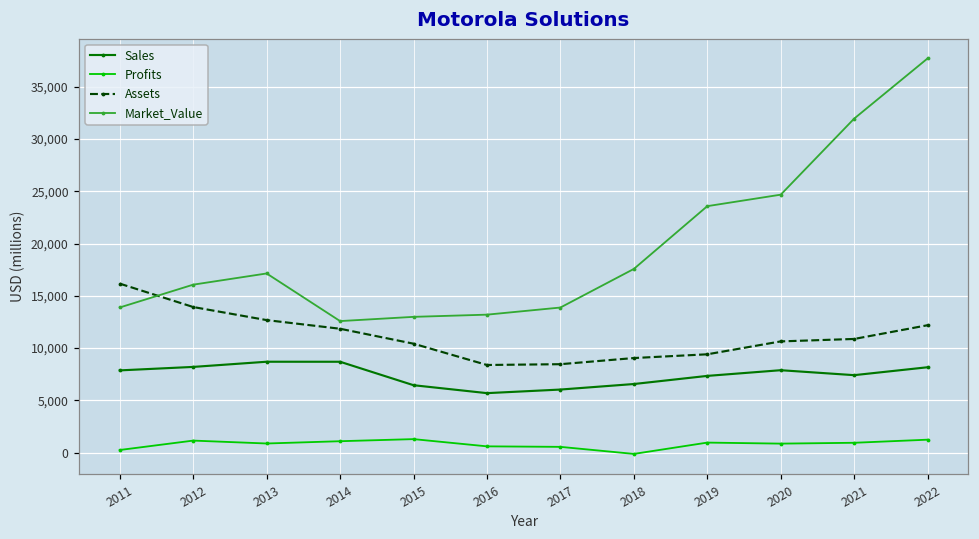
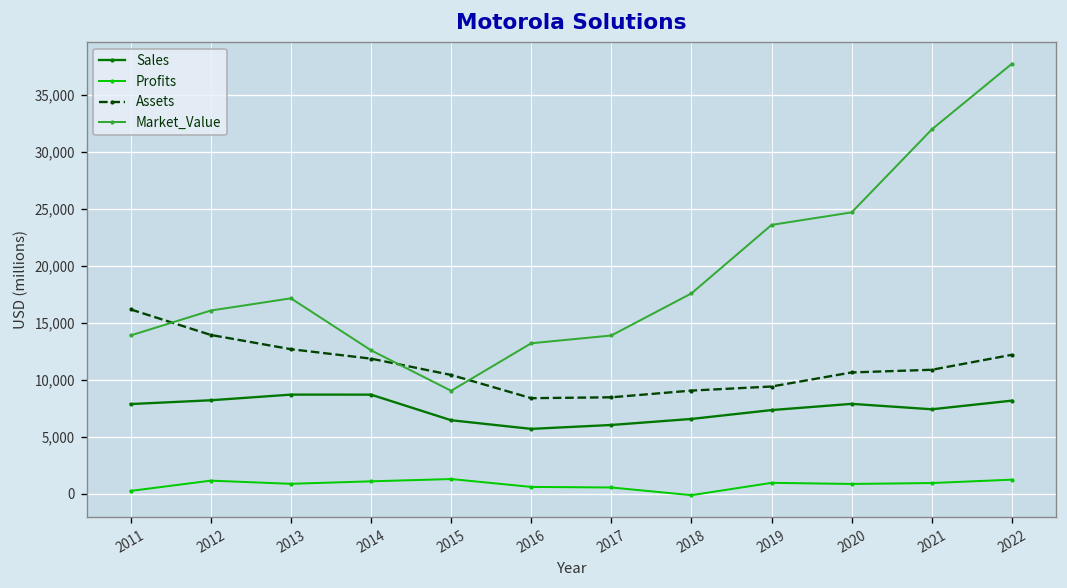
  {
    "Profits": {
      "2011": "0",
      "2012": "1,000",
      "2013": "1,000",
      "2014": "1,000",
      "2015": "1,000",
      "2016": "1,000",
      "2017": "1,000",
      "2018": "0",
      "2019": "1,000",
      "2020": "1,000",
      "2021": "1,000",
      "2022": "1,000"
    },
    "Market_Value": {
      "2011": "14,000",
      "2012": "16,000",
      "2013": "17,000",
      "2014": "13,000",
-     "2015": "13,000",
+     "2015": "9,000",
      "2016": "13,000",
      "2017": "14,000",
      "2018": "18,000",
      "2019": "24,000",
      "2020": "25,000",
      "2021": "32,000",
      "2022": "38,000"
    }
  }
